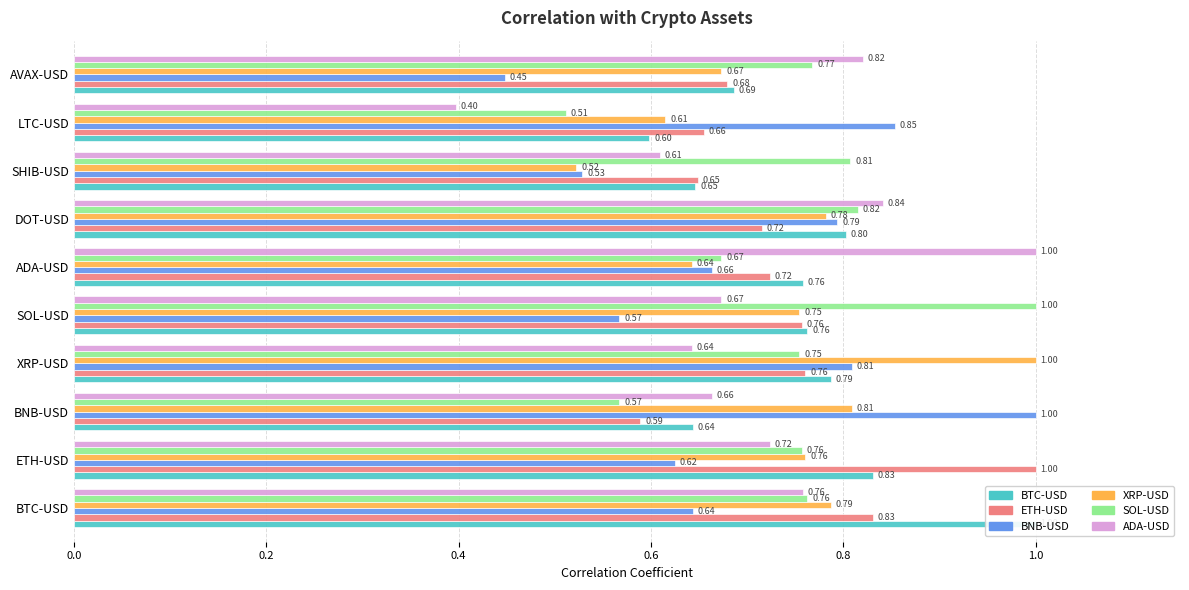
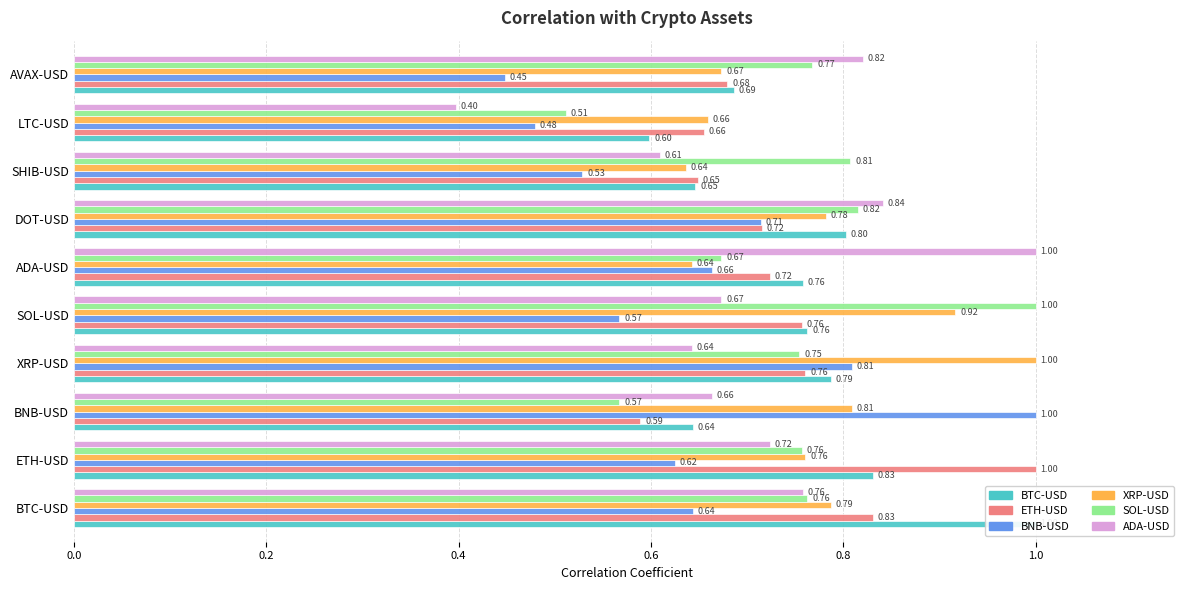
  {
    "BTC-USD": {
      "LTC-USD": 0.60,
      "DOT-USD": 0.80,
      "ADA-USD": 0.76,
      "XRP-USD": 0.79,
      "BNB-USD": 0.64,
      "ETH-USD": 0.83
    },
    "ETH-USD": {
      "LTC-USD": 0.66,
      "DOT-USD": 0.72,
      "ADA-USD": 0.72,
      "XRP-USD": 0.76,
      "BNB-USD": 0.59,
      "ETH-USD": 1.00,
      "BTC-USD": 0.83
    },
    "BNB-USD": {
      "AVAX-USD": 0.45,
-     "LTC-USD": 0.85,
-     "DOT-USD": 0.79,
+     "LTC-USD": 0.48,
+     "DOT-USD": 0.71,
      "ADA-USD": 0.66,
      "SOL-USD": 0.57,
      "XRP-USD": 0.81,
      "BNB-USD": 1.00,
      "ETH-USD": 0.62,
      "BTC-USD": 0.64
    },
    "XRP-USD": {
      "AVAX-USD": 0.67,
-     "LTC-USD": 0.61,
-     "SHIB-USD": 0.52,
+     "LTC-USD": 0.66,
+     "SHIB-USD": 0.64,
      "DOT-USD": 0.78,
      "ADA-USD": 0.64,
-     "SOL-USD": 0.75,
+     "SOL-USD": 0.92,
      "XRP-USD": 1.00,
      "BNB-USD": 0.81,
      "BTC-USD": 0.79
    },
    "SOL-USD": {
      "AVAX-USD": 0.77,
      "LTC-USD": 0.51,
      "SHIB-USD": 0.81,
      "DOT-USD": 0.82,
      "ADA-USD": 0.67,
      "SOL-USD": 1.00,
      "XRP-USD": 0.75,
      "BNB-USD": 0.57
    },
    "ADA-USD": {
      "AVAX-USD": 0.82,
      "LTC-USD": 0.40,
      "SHIB-USD": 0.61,
      "DOT-USD": 0.84,
      "ADA-USD": 1.00,
      "SOL-USD": 0.67,
      "XRP-USD": 0.64,
      "BNB-USD": 0.66,
      "ETH-USD": 0.72
    }
  }
